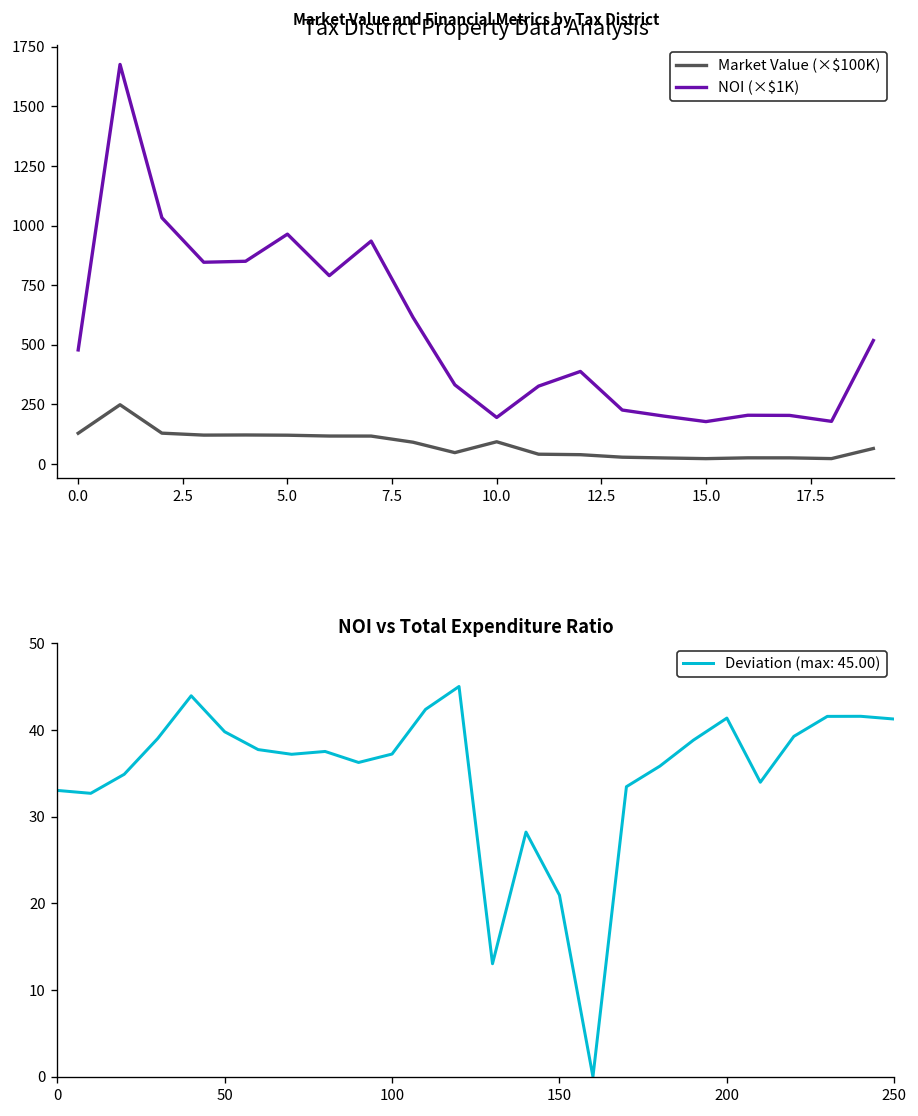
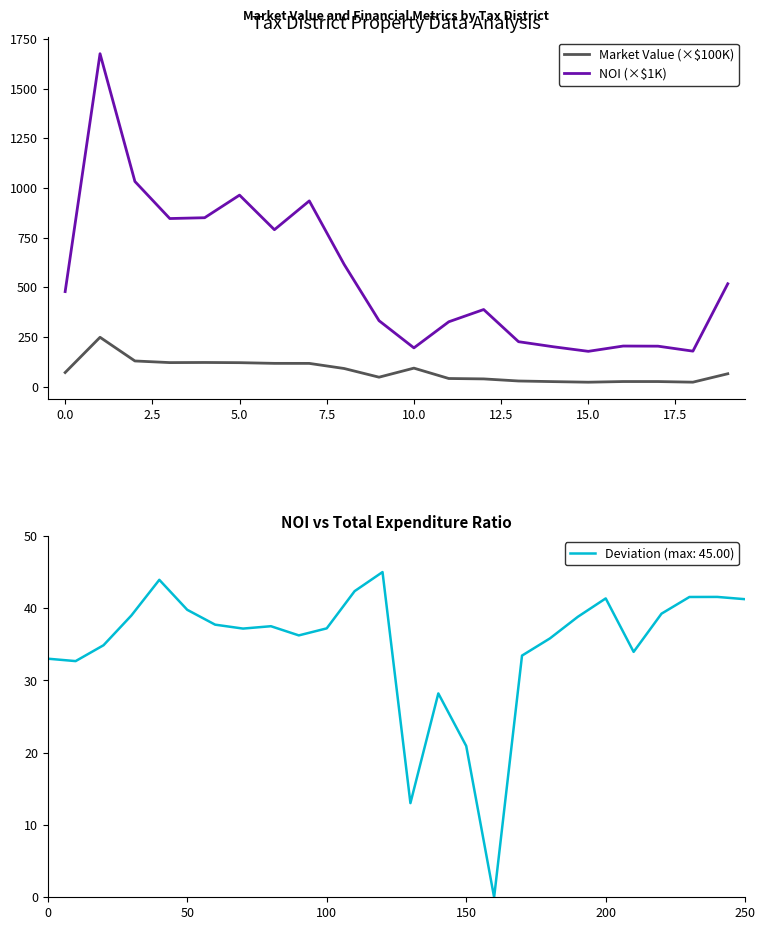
  {
    "Tax District Property Data Analysis": {
      "Market Value (×$100K)": {
-       "0.0": 130,
+       "0.0": 70,
        "5.0": 120,
        "10.0": 90,
        "15.0": 20
      },
      "NOI (×$1K)": {
        "0.0": 480,
        "5.0": 960,
        "10.0": 190,
        "15.0": 180
      }
    },
    "NOI vs Total Expenditure Ratio": {
      "0": 33,
      "50": 40,
      "100": 37,
      "150": 21,
      "200": 41,
      "250": 41
    }
  }
